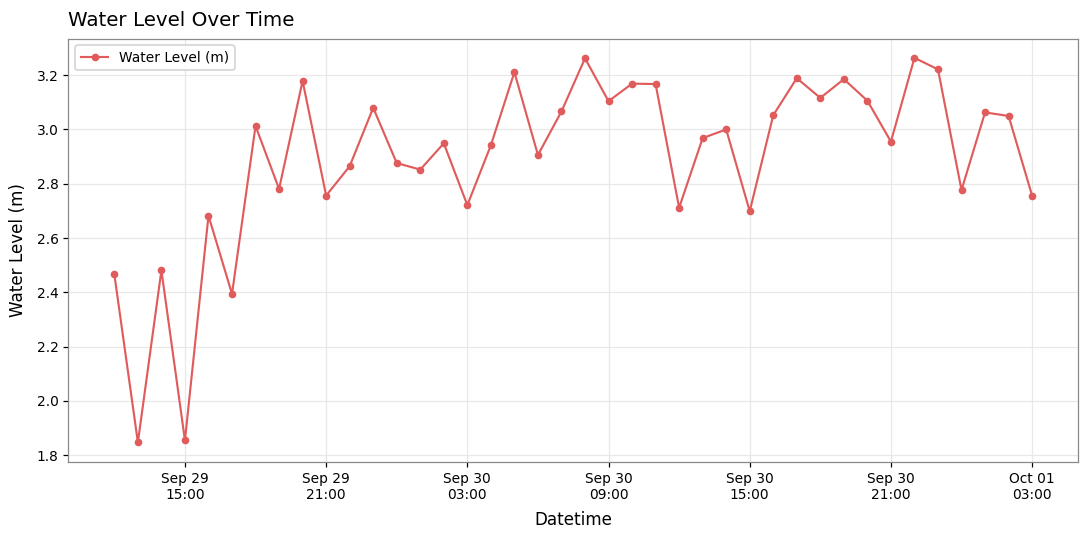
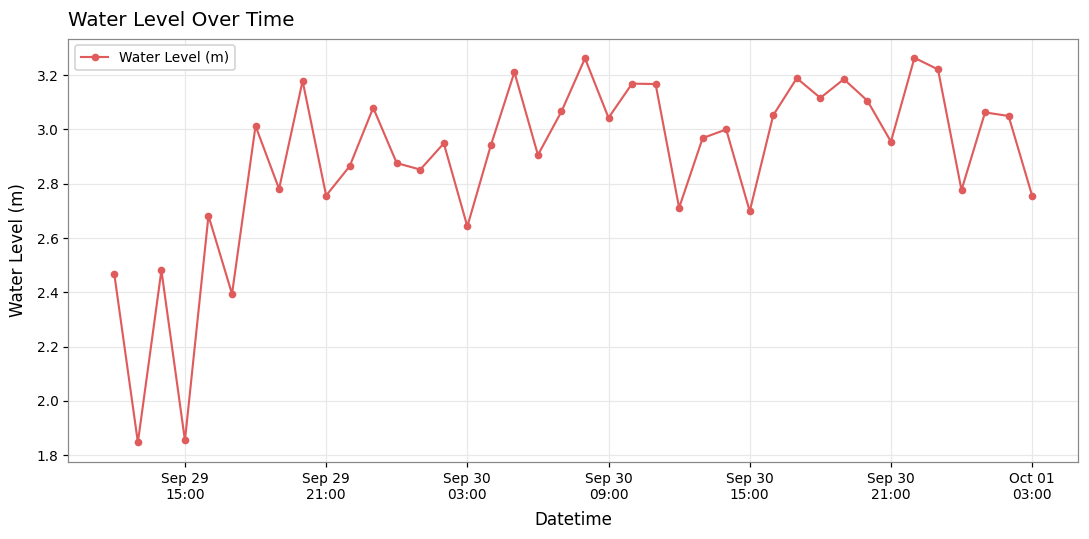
  {
    "Sep 29 15:00": 1.85,
    "Sep 29 21:00": 2.76,
-   "Sep 30 03:00": 2.72,
-   "Sep 30 09:00": 3.10,
+   "Sep 30 03:00": 2.64,
+   "Sep 30 09:00": 3.04,
    "Sep 30 15:00": 2.70,
    "Sep 30 21:00": 2.96,
    "Oct 01 03:00": 2.76
  }
